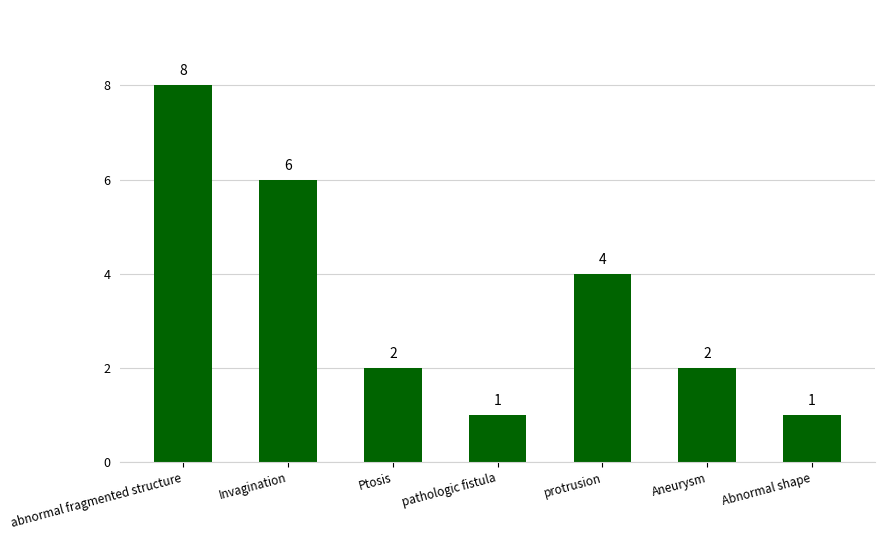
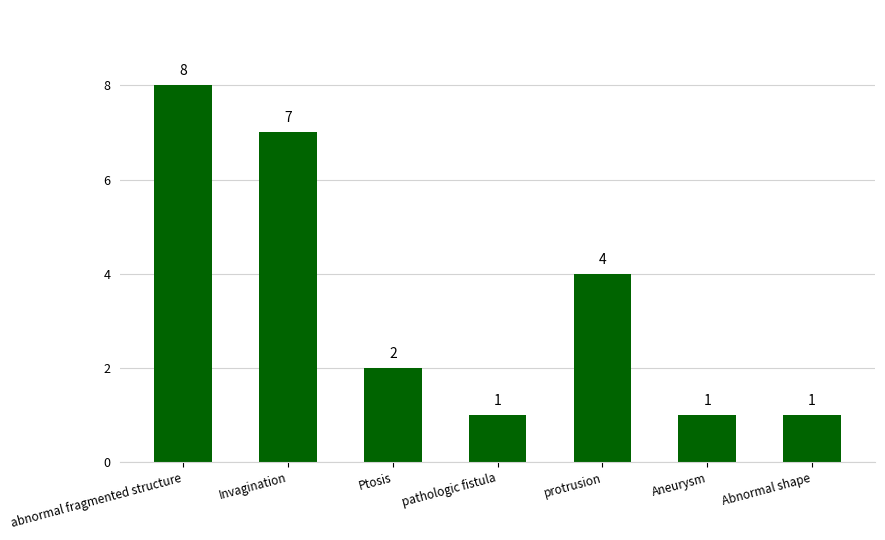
  {
    "abnormal fragmented structure": 8,
-   "Invagination": 6,
+   "Invagination": 7,
    "Ptosis": 2,
    "pathologic fistula": 1,
    "protrusion": 4,
-   "Aneurysm": 2,
+   "Aneurysm": 1,
    "Abnormal shape": 1
  }
